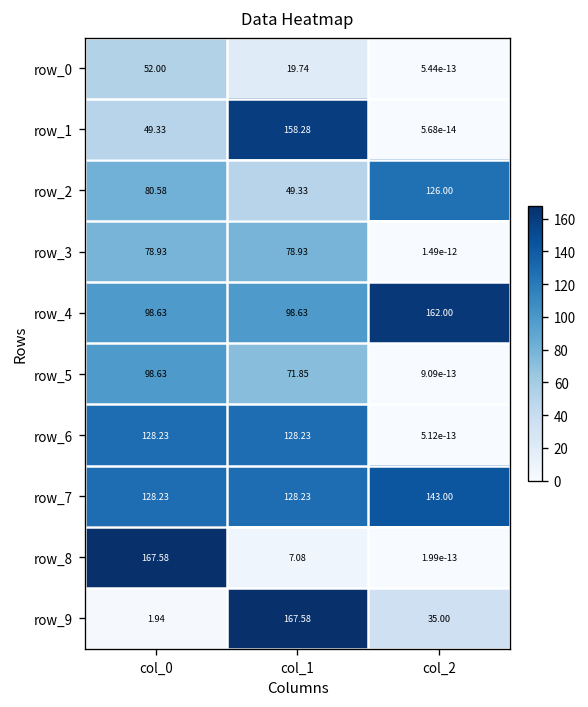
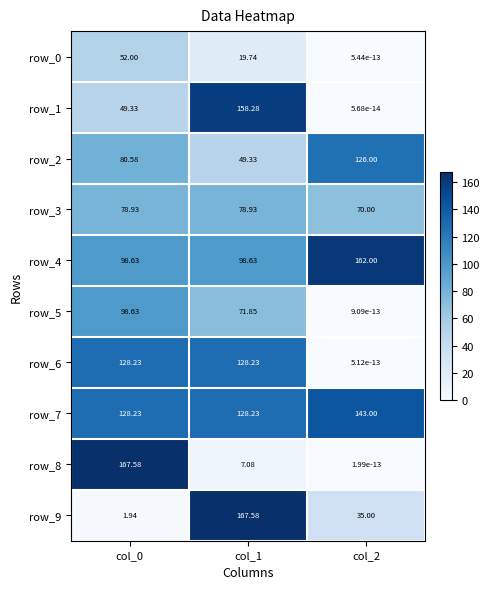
  {
    "row_0": {
      "col_0": "52.00",
      "col_1": "19.74",
      "col_2": "5.44e-13"
    },
    "row_1": {
      "col_0": "49.33",
      "col_1": "158.28",
      "col_2": "5.68e-14"
    },
    "row_2": {
      "col_0": "80.58",
      "col_1": "49.33",
      "col_2": "126.00"
    },
    "row_3": {
      "col_0": "78.93",
      "col_1": "78.93",
-     "col_2": "1.49e-12"
+     "col_2": "70.00"
    },
    "row_4": {
      "col_0": "98.63",
      "col_1": "98.63",
      "col_2": "162.00"
    },
    "row_5": {
      "col_0": "98.63",
      "col_1": "71.85",
      "col_2": "9.09e-13"
    },
    "row_6": {
      "col_0": "128.23",
      "col_1": "128.23",
      "col_2": "5.12e-13"
    },
    "row_7": {
      "col_0": "128.23",
      "col_1": "128.23",
      "col_2": "143.00"
    },
    "row_8": {
      "col_0": "167.58",
      "col_1": "7.08",
      "col_2": "1.99e-13"
    },
    "row_9": {
      "col_0": "1.94",
      "col_1": "167.58",
      "col_2": "35.00"
    }
  }
